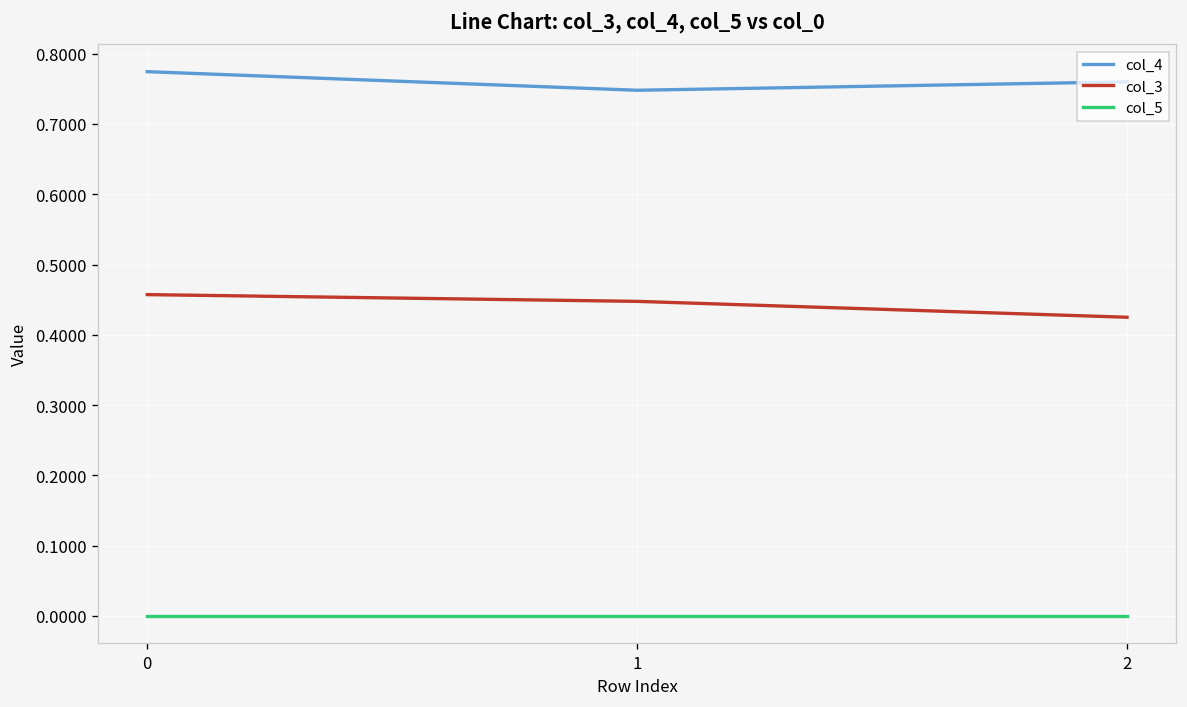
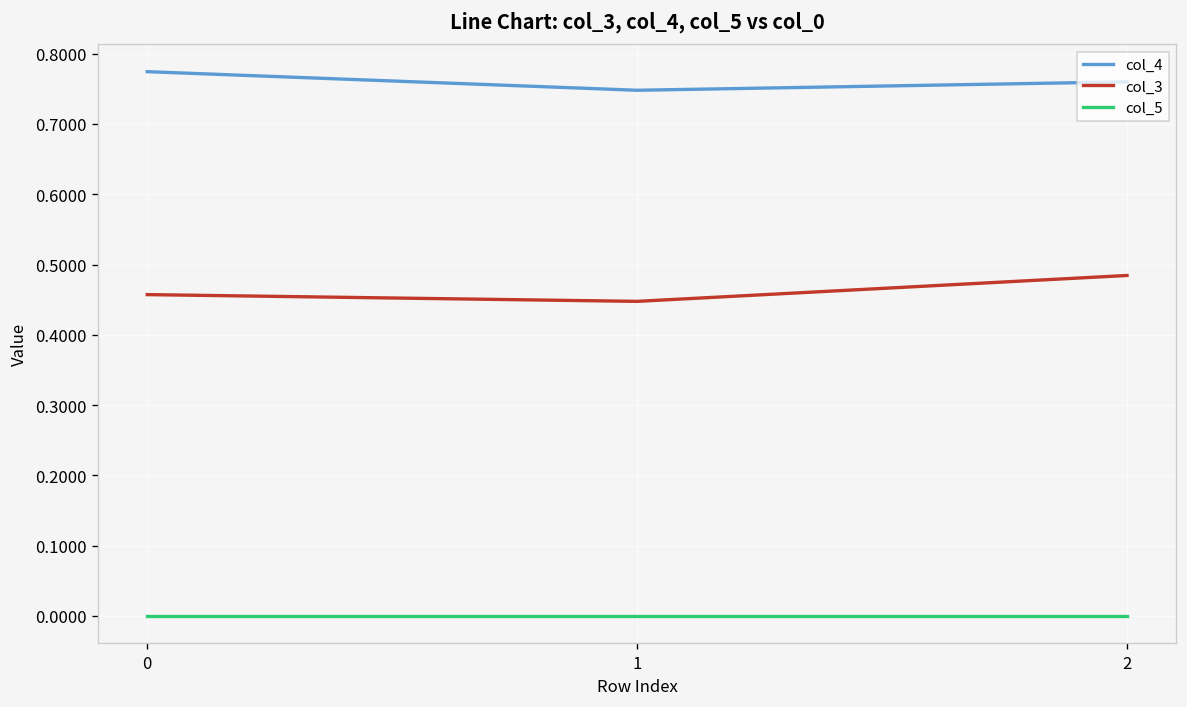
  {
    "col_4": {
      "0": 0.77,
      "1": 0.75
    },
    "col_3": {
      "0": 0.46,
      "1": 0.45,
-     "2": 0.42
+     "2": 0.48
    },
    "col_5": {
      "0": 0.00,
      "1": 0.00,
      "2": 0.00
    }
  }
